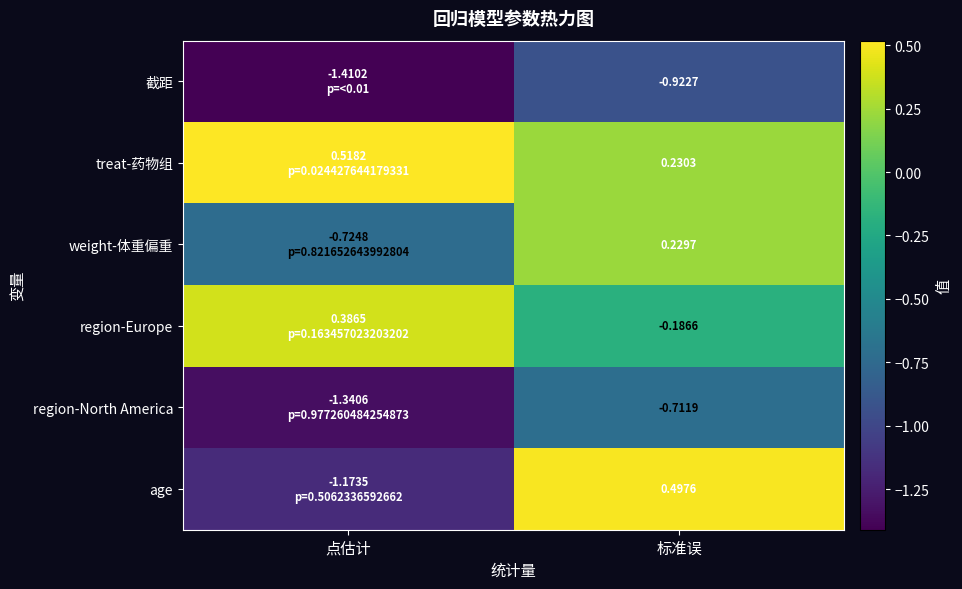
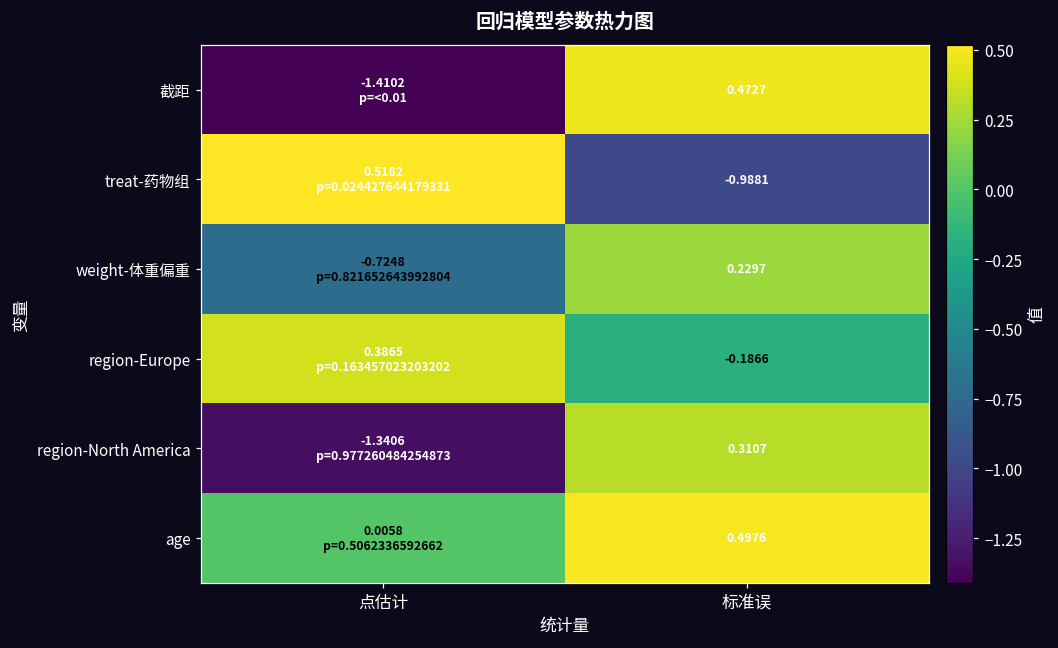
  {
    "截距": {
-     "标准误": -0.9227
+     "标准误": 0.4727
    },
    "treat-药物组": {
-     "标准误": 0.2303
+     "标准误": -0.9881
    },
    "weight-体重偏重": {
      "标准误": 0.2297
    },
    "region-Europe": {
      "标准误": -0.1866
    },
    "region-North America": {
-     "标准误": -0.7119
+     "标准误": 0.3107
    },
    "age": {
-     "点估计": -1.1735,
+     "点估计": 0.0058,
      "标准误": 0.4976
    }
  }
